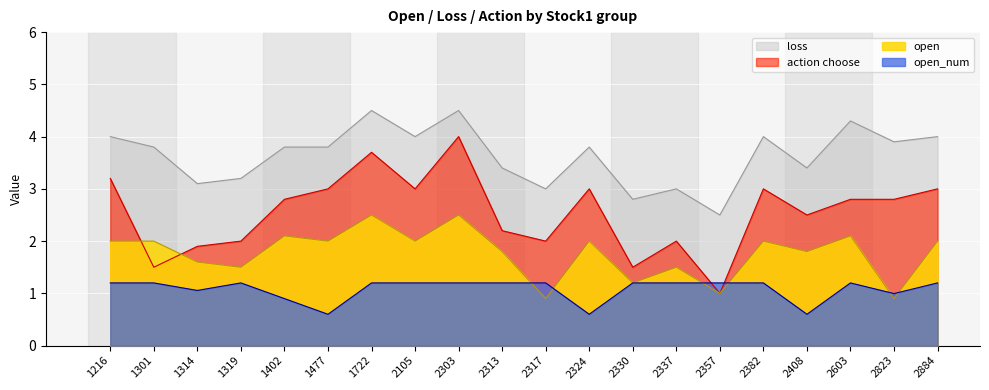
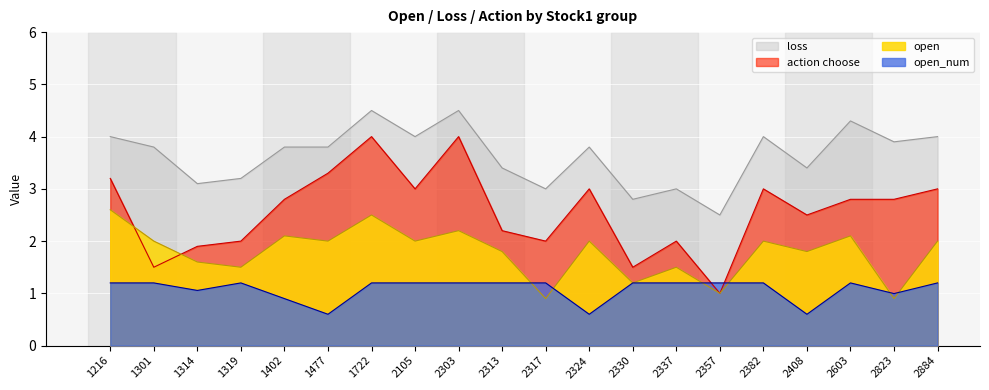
  {
    "loss": {
      "1216": 4.0,
      "1301": 3.8,
      "1314": 3.1,
      "1319": 3.2,
      "1402": 3.8,
      "1477": 3.8,
      "1722": 4.5,
      "2105": 4.0,
      "2303": 4.5,
      "2313": 3.4,
      "2317": 3.0,
      "2324": 3.8,
      "2330": 2.8,
      "2337": 3.0,
      "2357": 2.5,
      "2382": 4.0,
      "2408": 3.4,
      "2603": 4.3,
      "2823": 3.9,
      "2884": 4.0
    },
    "action choose": {
      "1216": 3.2,
      "1301": 1.5,
      "1314": 1.9,
      "1319": 2.0,
      "1402": 2.8,
-     "1477": 3.0,
-     "1722": 3.7,
+     "1477": 3.3,
+     "1722": 4.0,
      "2105": 3.0,
      "2303": 4.0,
      "2313": 2.2,
      "2317": 2.0,
      "2324": 3.0,
      "2330": 1.5,
      "2337": 2.0,
      "2382": 3.0,
      "2408": 2.5,
      "2603": 2.8,
      "2823": 2.8,
      "2884": 3.0
    },
    "open": {
-     "1216": 2.0,
+     "1216": 2.6,
      "1301": 2.0,
      "1314": 1.6,
      "1319": 1.5,
      "1402": 2.1,
      "1477": 2.0,
      "1722": 2.5,
      "2105": 2.0,
-     "2303": 2.5,
+     "2303": 2.2,
      "2313": 1.8,
      "2317": 0.9,
      "2324": 2.0,
      "2337": 1.5,
      "2382": 2.0,
      "2408": 1.8,
      "2603": 2.1,
      "2823": 0.9,
      "2884": 2.0
    },
    "open_num": {
      "1216": 1.2,
      "1301": 1.2,
      "1314": 1.1,
      "1319": 1.2,
      "1402": 0.9,
      "1477": 0.6,
      "1722": 1.2,
      "2105": 1.2,
      "2303": 1.2,
      "2313": 1.2,
      "2317": 1.2,
      "2324": 0.6,
      "2337": 1.2,
      "2357": 1.2,
      "2382": 1.2,
      "2408": 0.6,
      "2603": 1.2,
      "2823": 1.0,
      "2884": 1.2
    }
  }
